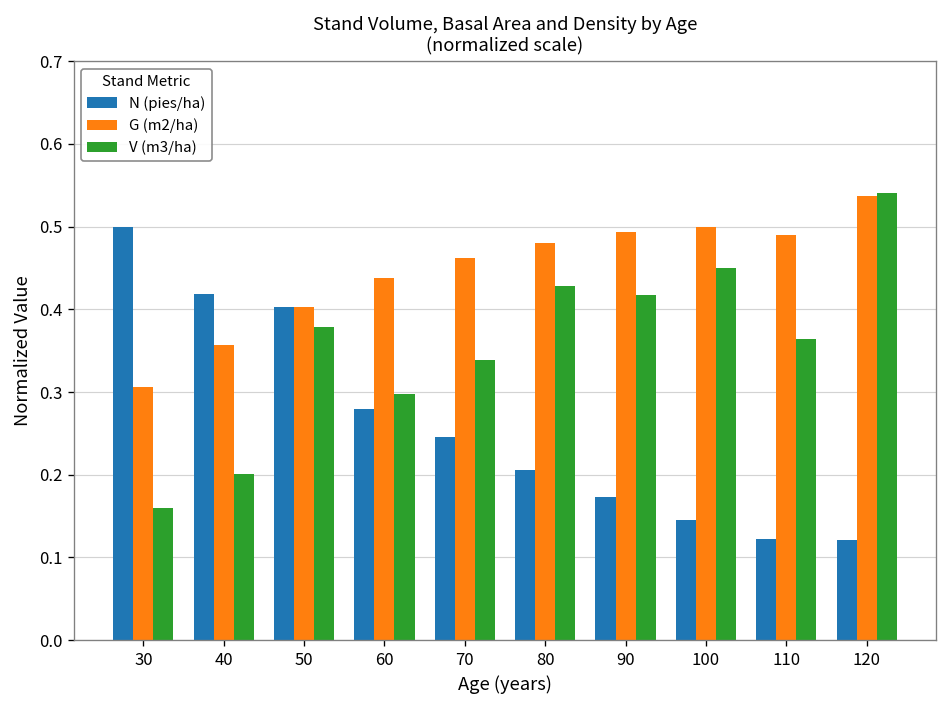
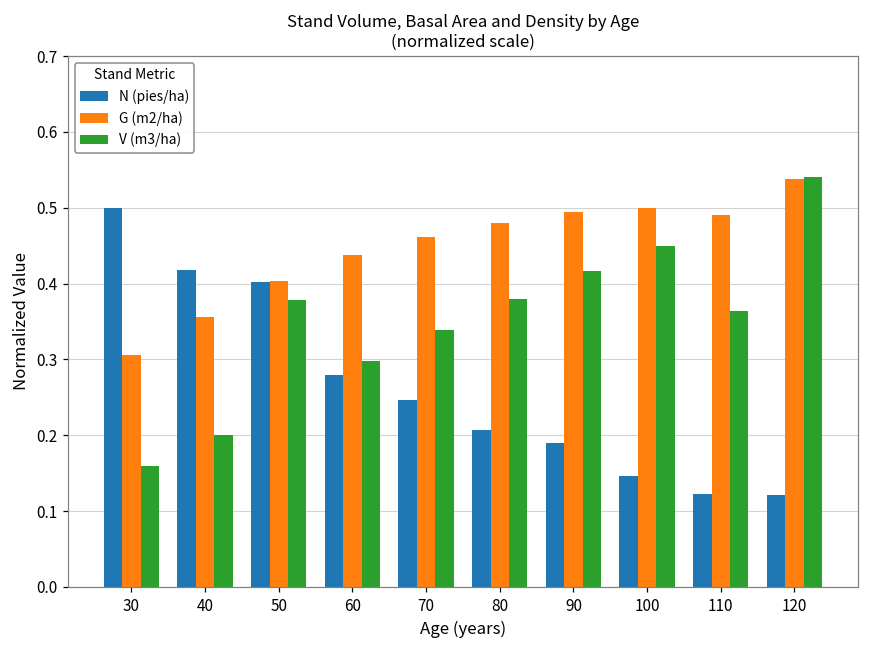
  {
    "N (pies/ha)": {
      "30": 0.50,
      "40": 0.42,
      "50": 0.40,
      "60": 0.28,
      "70": 0.25,
      "80": 0.21,
-     "90": 0.17,
+     "90": 0.19,
      "100": 0.15,
      "110": 0.12,
      "120": 0.12
    },
    "G (m2/ha)": {
      "30": 0.31,
      "40": 0.36,
      "50": 0.40,
      "60": 0.44,
      "70": 0.46,
      "80": 0.48,
      "90": 0.49,
      "100": 0.50,
      "110": 0.49,
      "120": 0.54
    },
    "V (m3/ha)": {
      "30": 0.16,
      "40": 0.20,
      "50": 0.38,
      "60": 0.30,
      "70": 0.34,
-     "80": 0.43,
+     "80": 0.38,
      "90": 0.42,
      "100": 0.45,
      "110": 0.36,
      "120": 0.54
    }
  }
